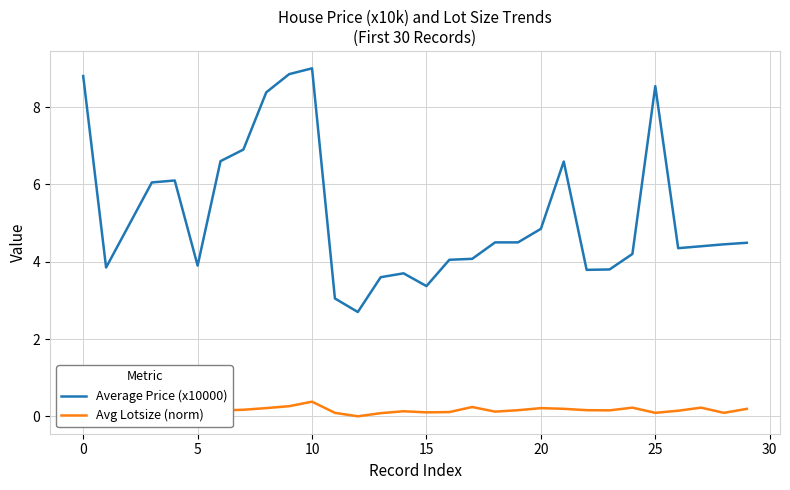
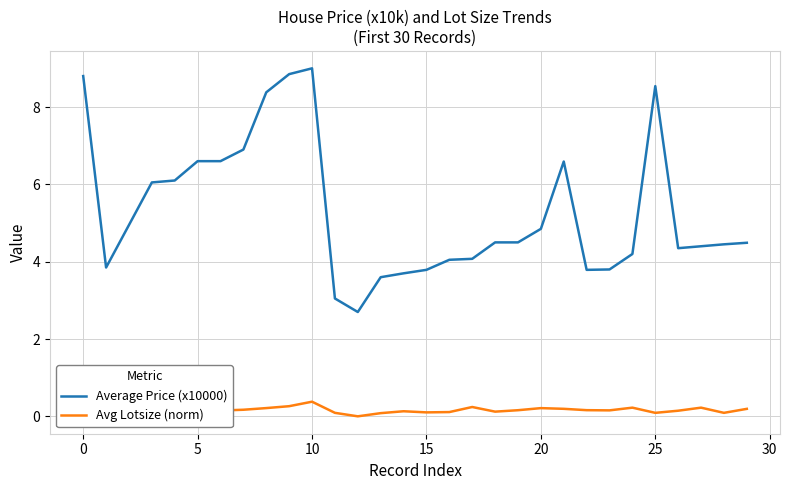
  {
    "Average Price (x10000)": {
      "0": 8.8,
-     "5": 3.9,
+     "5": 6.6,
      "10": 9.0,
-     "15": 3.4,
+     "15": 3.8,
      "20": 4.9,
      "25": 8.5
    },
    "Avg Lotsize (norm)": {
      "10": 0.4,
      "15": 0.1,
      "20": 0.2,
      "25": 0.1
    }
  }
